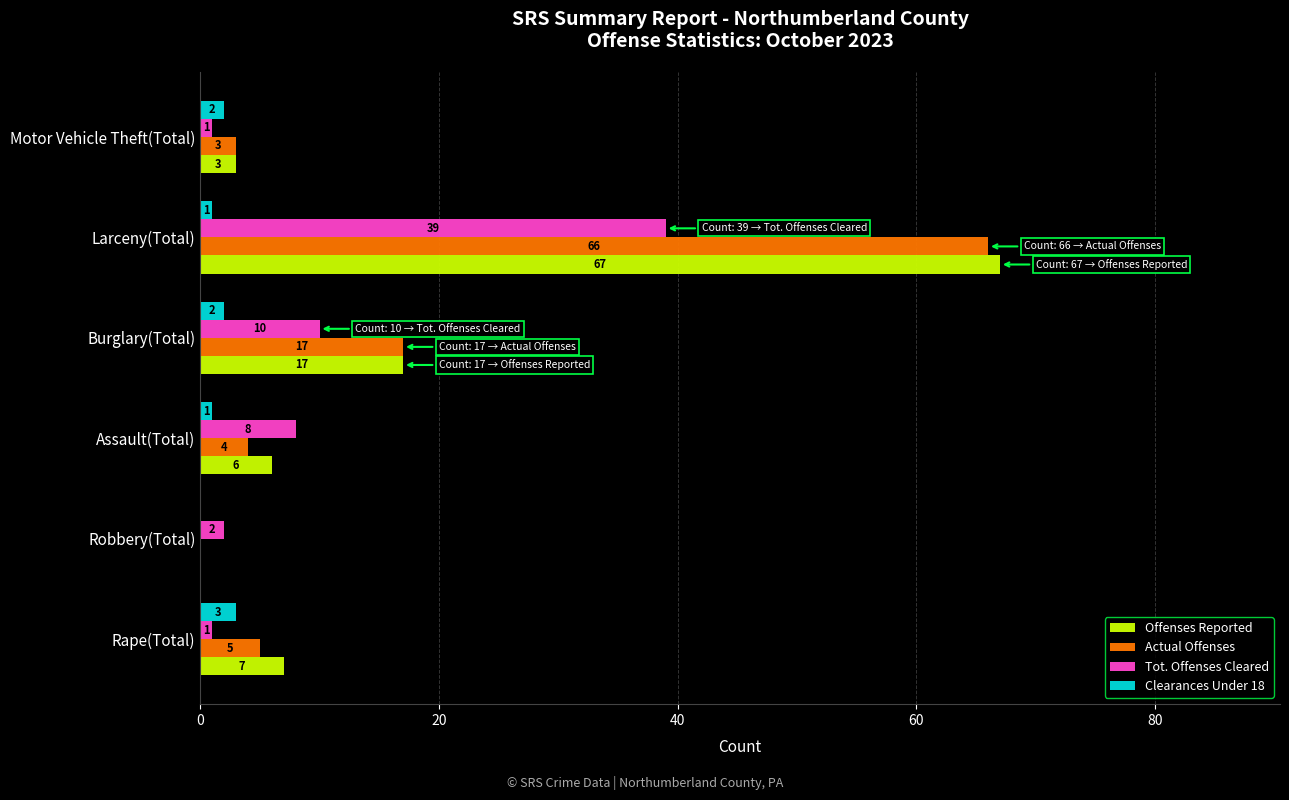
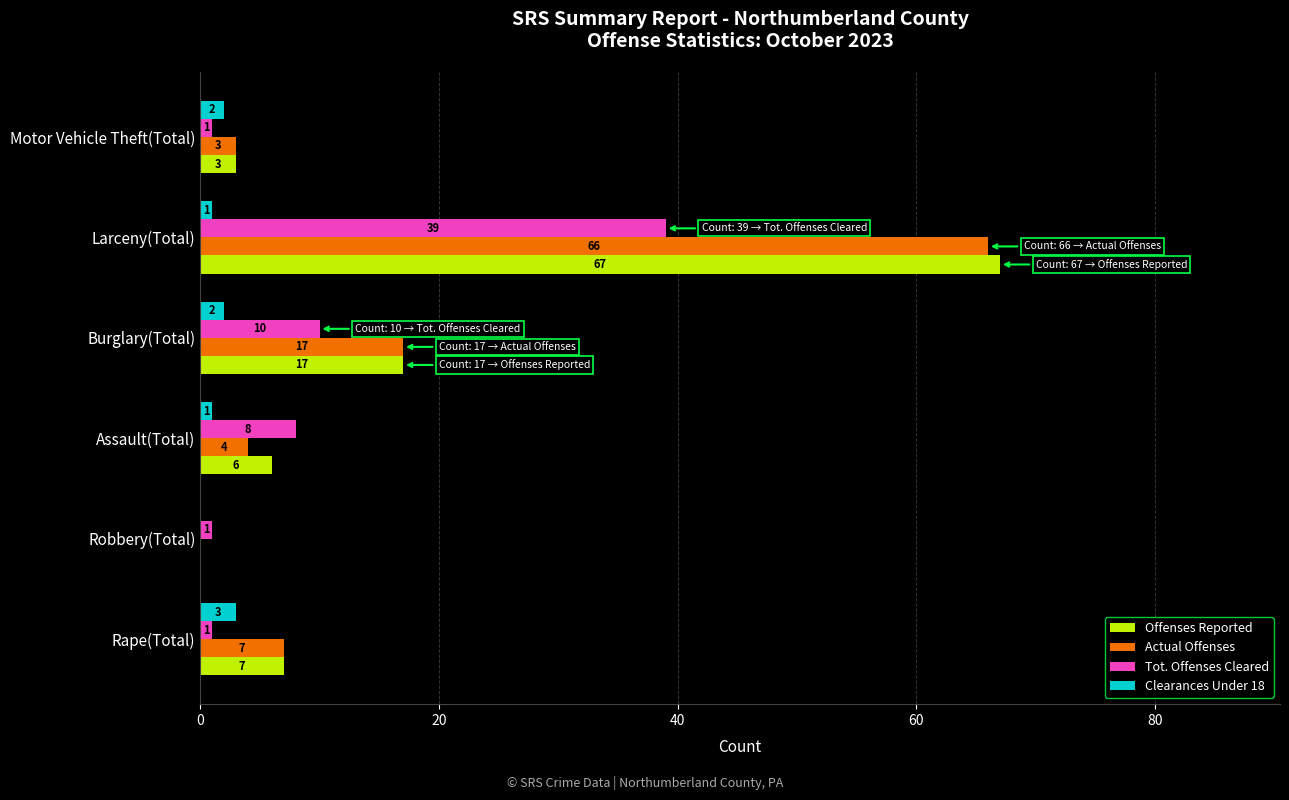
  {
    "Offenses Reported": {
      "Motor Vehicle Theft(Total)": 3,
      "Larceny(Total)": 67,
      "Burglary(Total)": 17,
      "Assault(Total)": 6,
      "Rape(Total)": 7
    },
    "Actual Offenses": {
      "Motor Vehicle Theft(Total)": 3,
      "Larceny(Total)": 66,
      "Burglary(Total)": 17,
      "Assault(Total)": 4,
-     "Rape(Total)": 5
+     "Rape(Total)": 7
    },
    "Tot. Offenses Cleared": {
      "Motor Vehicle Theft(Total)": 1,
      "Larceny(Total)": 39,
      "Burglary(Total)": 10,
      "Assault(Total)": 8,
-     "Robbery(Total)": 2,
+     "Robbery(Total)": 1,
      "Rape(Total)": 1
    },
    "Clearances Under 18": {
      "Motor Vehicle Theft(Total)": 2,
      "Larceny(Total)": 1,
      "Burglary(Total)": 2,
      "Assault(Total)": 1,
      "Rape(Total)": 3
    }
  }
